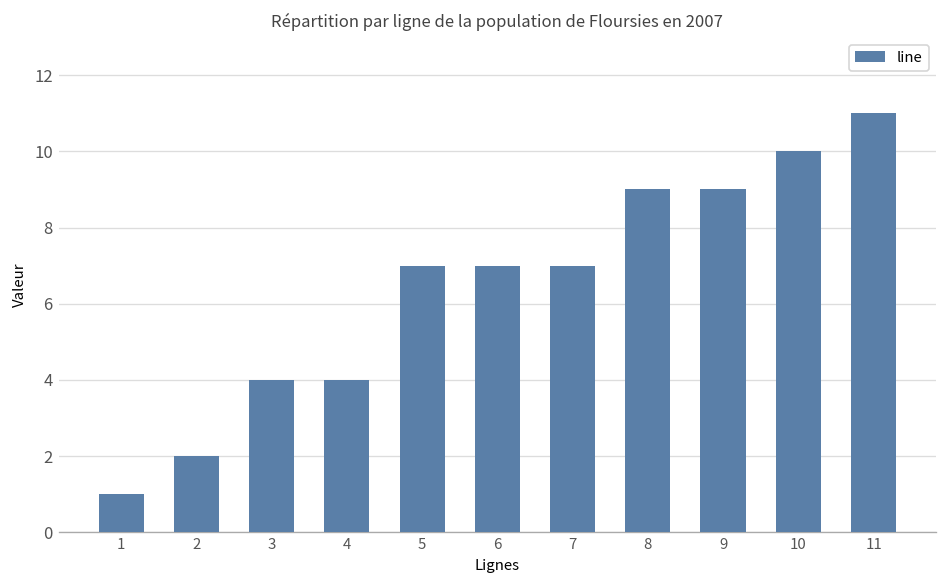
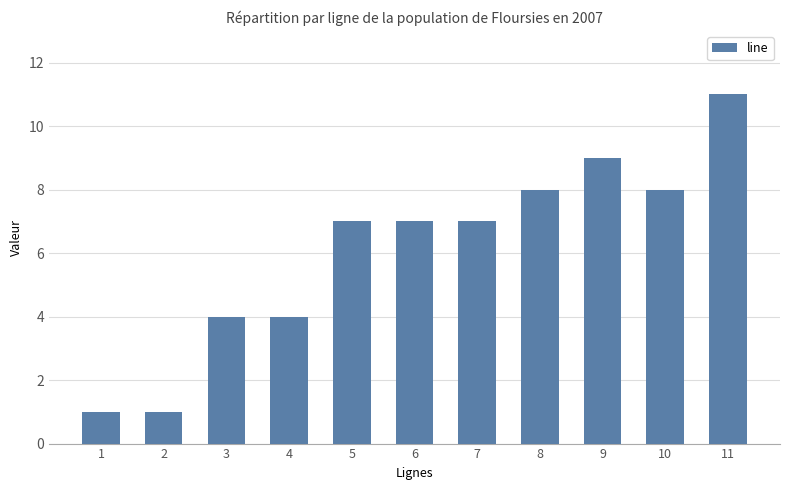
  {
    "1": 1,
-   "2": 2,
+   "2": 1,
    "3": 4,
    "4": 4,
    "5": 7,
    "6": 7,
    "7": 7,
-   "8": 9,
+   "8": 8,
    "9": 9,
-   "10": 10,
+   "10": 8,
    "11": 11
  }
